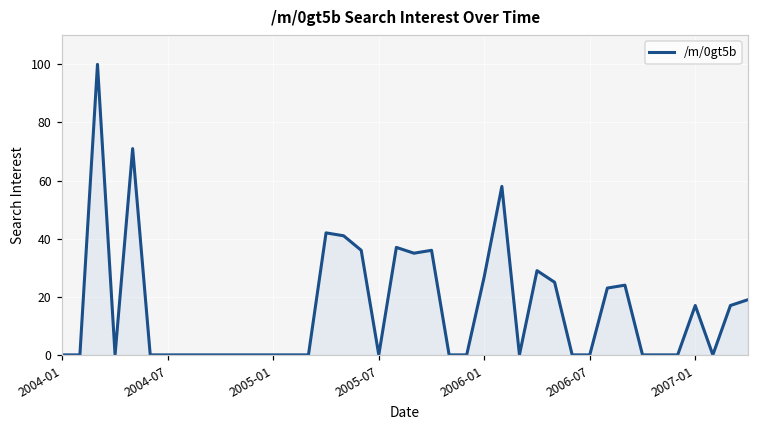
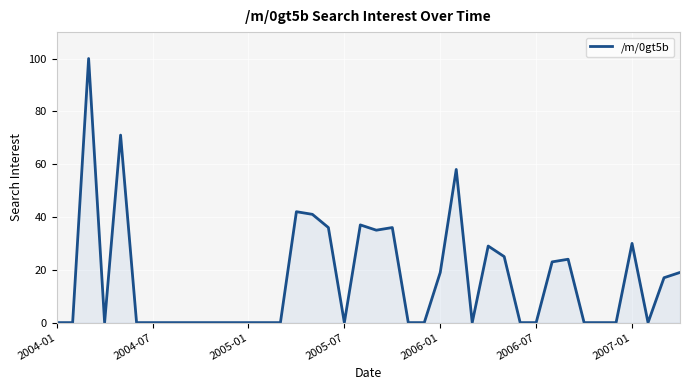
  {
    "2004-01": 0,
    "2004-07": 0,
    "2005-01": 0,
    "2005-07": 0,
-   "2006-01": 27,
+   "2006-01": 19,
    "2006-07": 0,
-   "2007-01": 17
+   "2007-01": 30
  }
